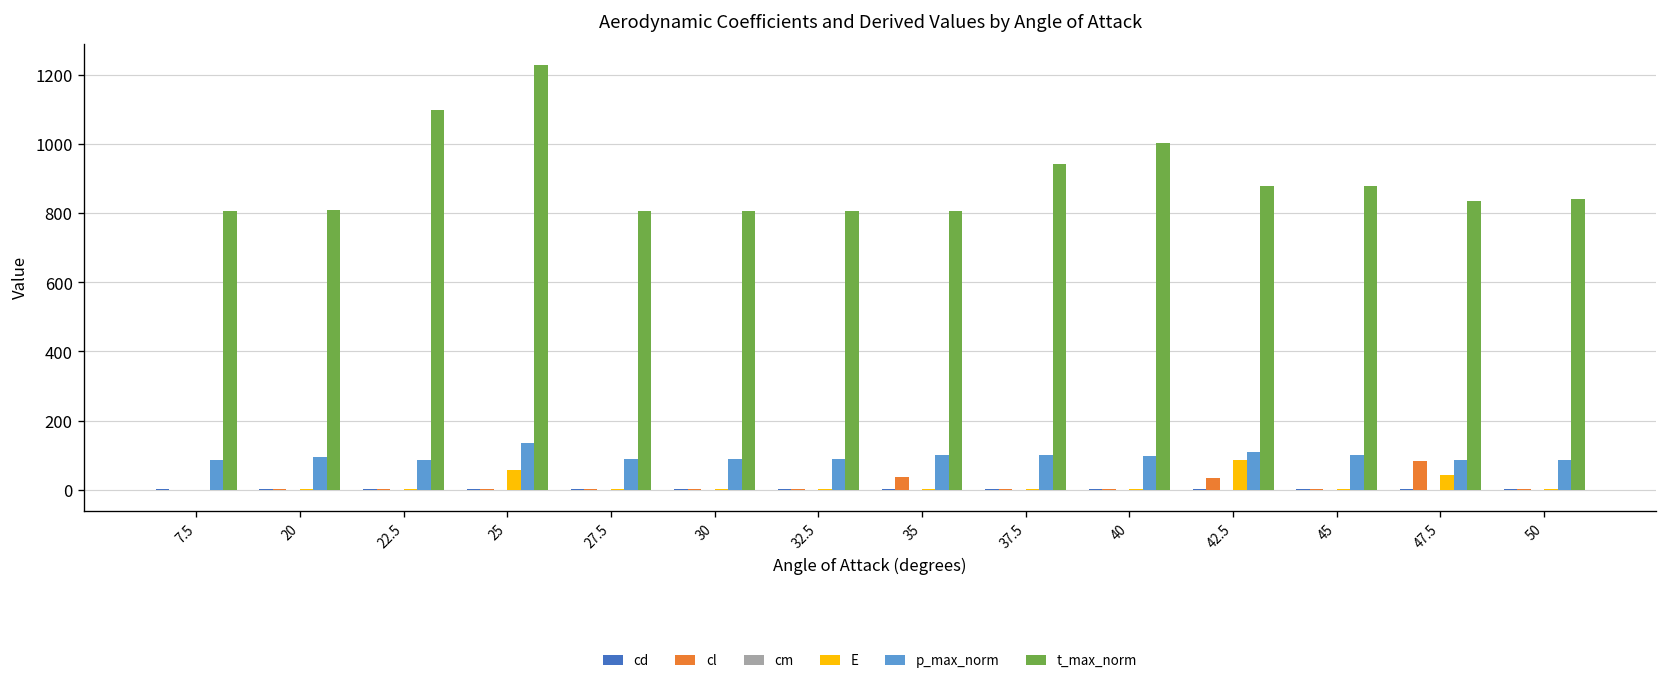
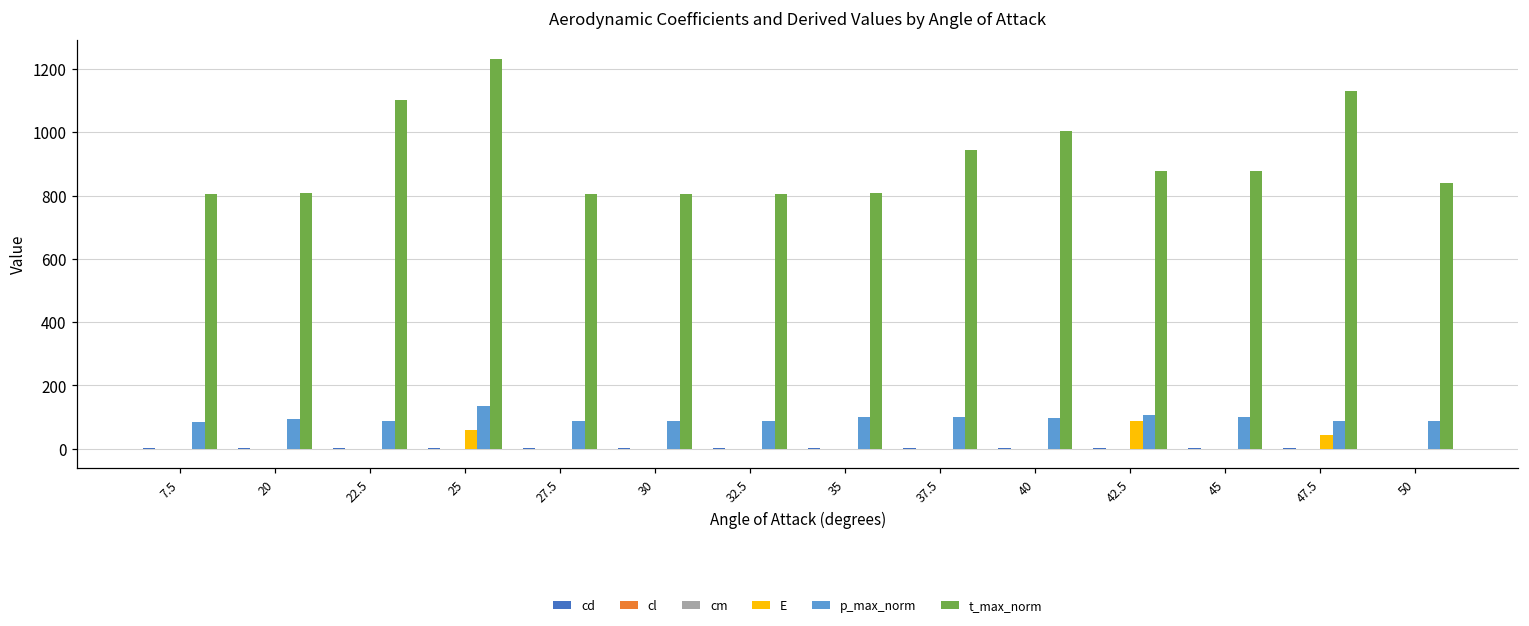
  {
    "cl": {
-     "35": 40,
-     "42.5": 30,
-     "47.5": 80
+     "35": 0,
+     "42.5": 0,
+     "47.5": 0
    },
    "E": {
      "25": 60,
      "42.5": 90,
      "47.5": 40
    },
    "t_max_norm": {
      "7.5": 810,
      "20": 810,
      "22.5": 1100,
      "25": 1230,
      "27.5": 810,
      "30": 810,
      "32.5": 810,
      "35": 810,
      "37.5": 940,
      "40": 1000,
      "42.5": 880,
      "45": 880,
-     "47.5": 840,
+     "47.5": 1130,
      "50": 840
    }
  }
